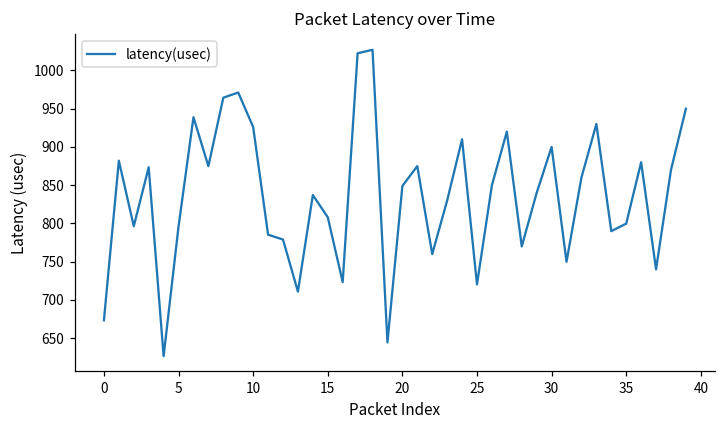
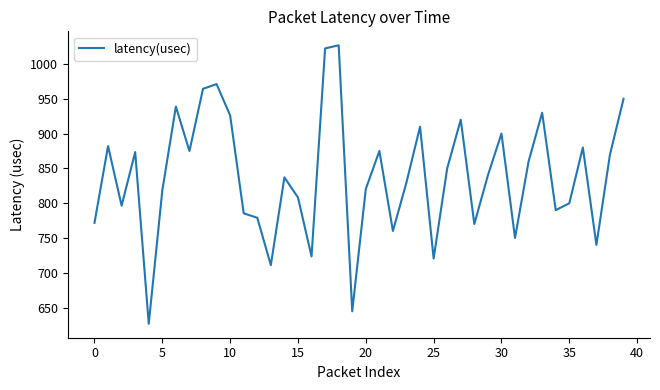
  {
-   "0": 670,
-   "5": 800,
+   "0": 770,
+   "5": 820,
    "10": 930,
    "15": 810,
-   "20": 850,
+   "20": 820,
    "25": 720,
    "30": 900,
    "35": 800
  }
